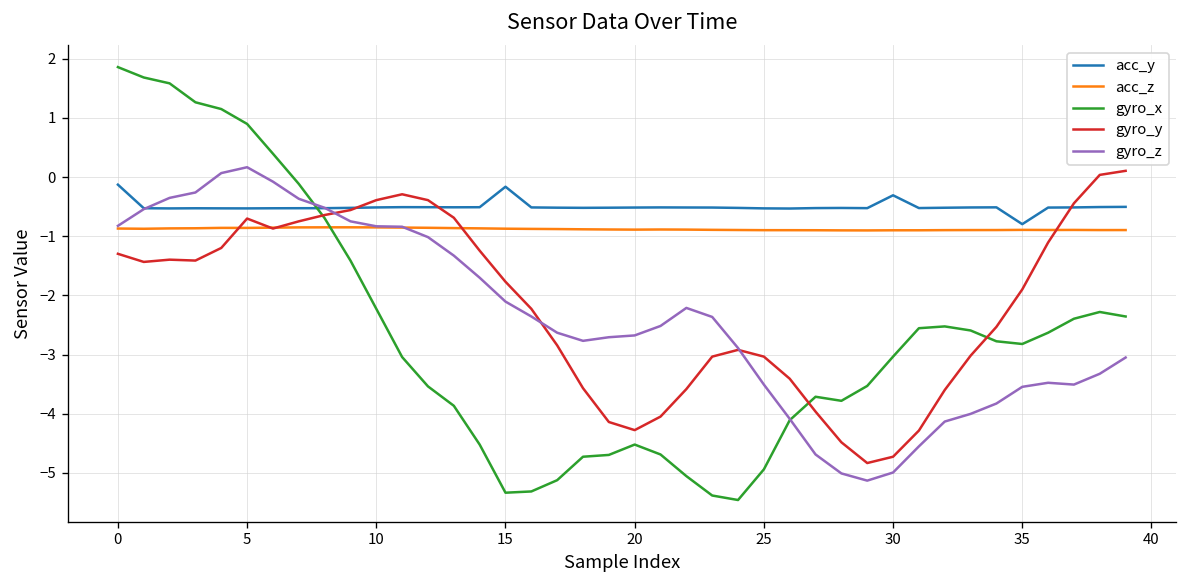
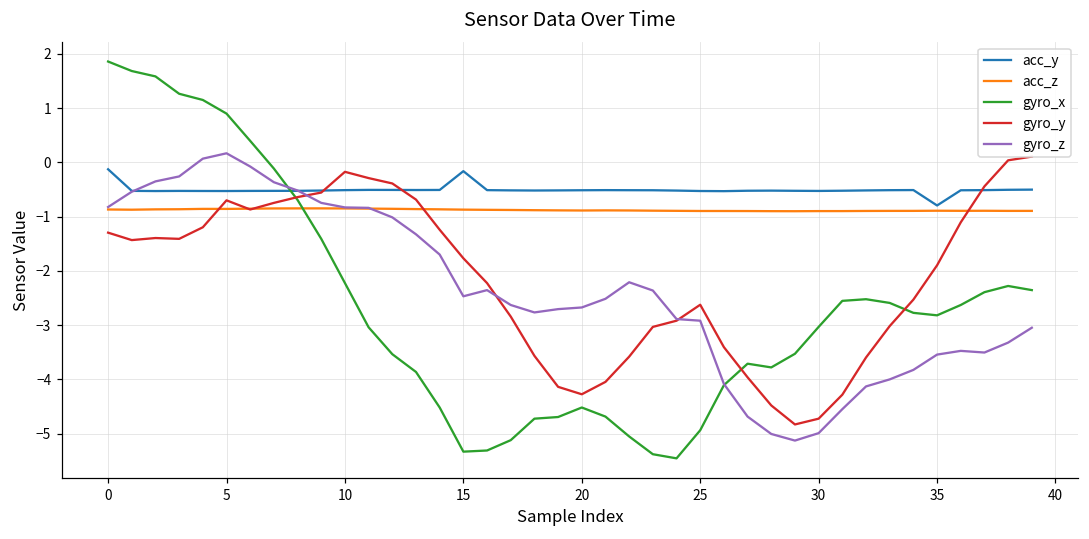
  {
    "acc_y": {
      "0": -0.1,
      "5": -0.5,
      "10": -0.5,
      "15": -0.2,
      "20": -0.5,
      "25": -0.5,
-     "30": -0.3,
+     "30": -0.5,
      "35": -0.8
    },
    "acc_z": {
      "5": -0.9,
      "15": -0.9,
      "20": -0.9,
      "25": -0.9,
      "30": -0.9,
      "35": -0.9
    },
    "gyro_x": {
      "0": 1.9,
      "5": 0.9,
      "10": -2.2,
      "15": -5.3,
      "20": -4.5,
      "25": -4.9,
      "30": -3.0,
      "35": -2.8
    },
    "gyro_y": {
      "0": -1.3,
      "5": -0.7,
-     "10": -0.4,
+     "10": -0.2,
      "15": -1.8,
      "20": -4.3,
-     "25": -3.0,
+     "25": -2.6,
      "30": -4.7,
      "35": -1.9
    },
    "gyro_z": {
      "5": 0.2,
-     "15": -2.1,
+     "15": -2.5,
      "20": -2.7,
-     "25": -3.5,
+     "25": -2.9,
      "30": -5.0,
      "35": -3.5
    }
  }
